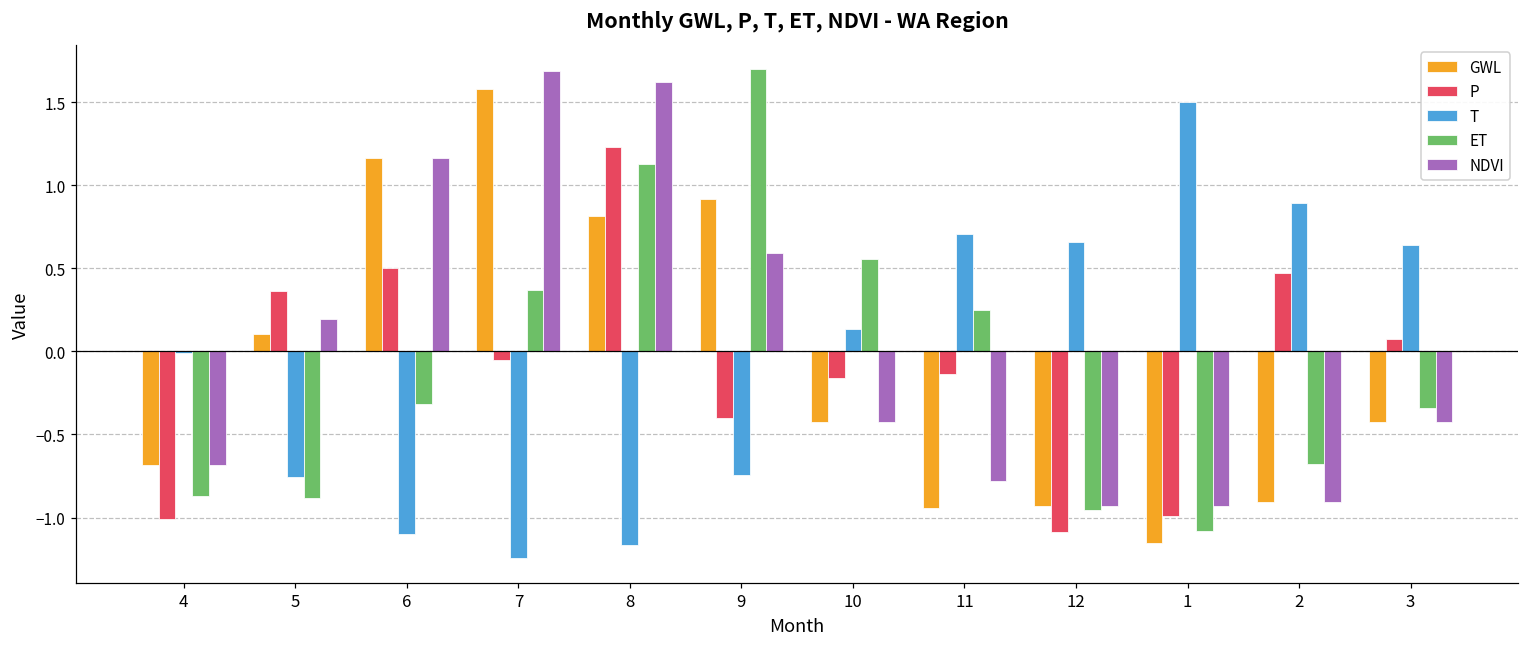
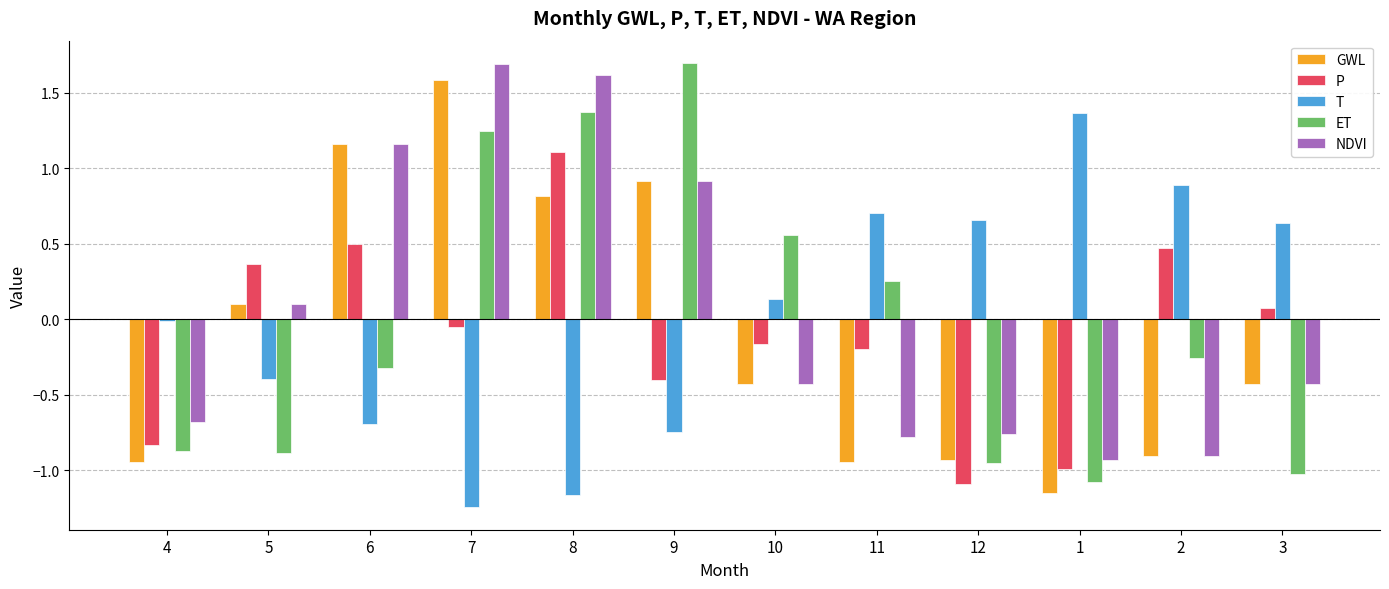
  {
    "GWL": {
-     "4": -0.68,
+     "4": -0.95,
      "5": 0.10,
      "6": 1.16,
      "7": 1.58,
      "8": 0.82,
      "9": 0.92,
      "10": -0.43,
      "11": -0.94,
      "12": -0.93,
      "1": -1.15,
      "2": -0.90,
      "3": -0.42
    },
    "P": {
-     "4": -1.01,
+     "4": -0.83,
      "5": 0.36,
      "6": 0.50,
      "7": -0.05,
-     "8": 1.23,
+     "8": 1.11,
      "9": -0.40,
      "10": -0.16,
-     "11": -0.14,
+     "11": -0.20,
      "12": -1.09,
      "1": -0.99,
      "2": 0.47,
      "3": 0.07
    },
    "T": {
-     "5": -0.76,
-     "6": -1.10,
+     "5": -0.39,
+     "6": -0.69,
      "7": -1.25,
      "8": -1.16,
      "9": -0.74,
      "10": 0.13,
      "11": 0.71,
      "12": 0.66,
-     "1": 1.50,
+     "1": 1.37,
      "2": 0.89,
      "3": 0.64
    },
    "ET": {
      "4": -0.87,
      "5": -0.88,
      "6": -0.32,
-     "7": 0.37,
-     "8": 1.13,
+     "7": 1.25,
+     "8": 1.37,
      "9": 1.70,
      "10": 0.56,
      "11": 0.25,
      "12": -0.95,
      "1": -1.08,
-     "2": -0.67,
-     "3": -0.34
+     "2": -0.25,
+     "3": -1.02
    },
    "NDVI": {
      "4": -0.68,
-     "5": 0.19,
+     "5": 0.10,
      "6": 1.16,
      "7": 1.69,
      "8": 1.62,
-     "9": 0.59,
+     "9": 0.92,
      "10": -0.43,
      "11": -0.78,
-     "12": -0.93,
+     "12": -0.76,
      "1": -0.93,
      "2": -0.90,
      "3": -0.42
    }
  }
